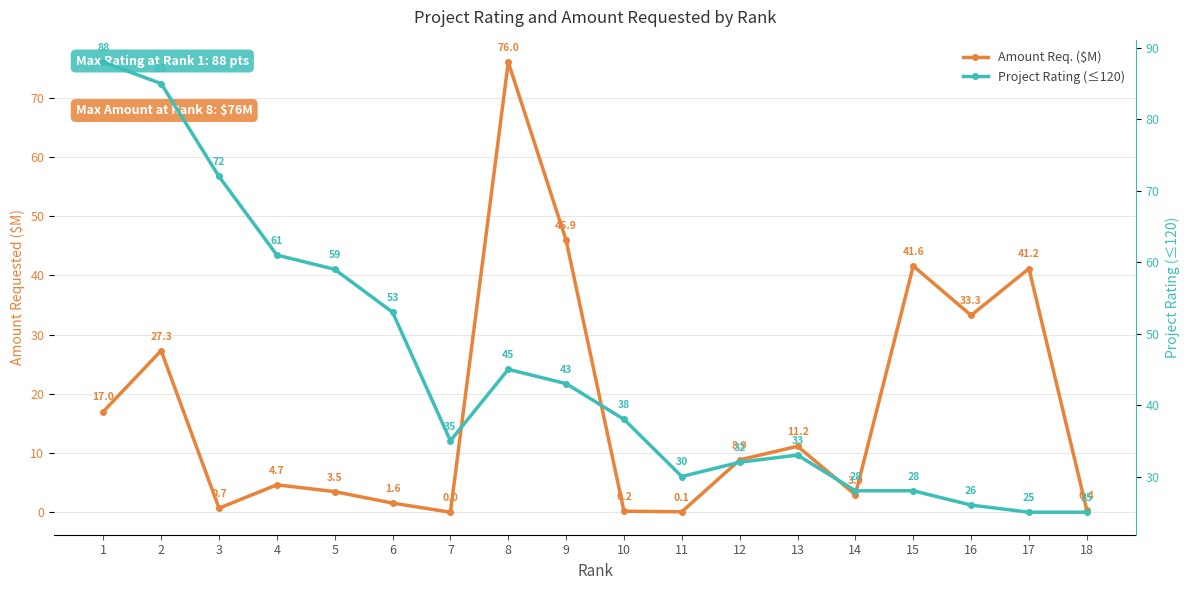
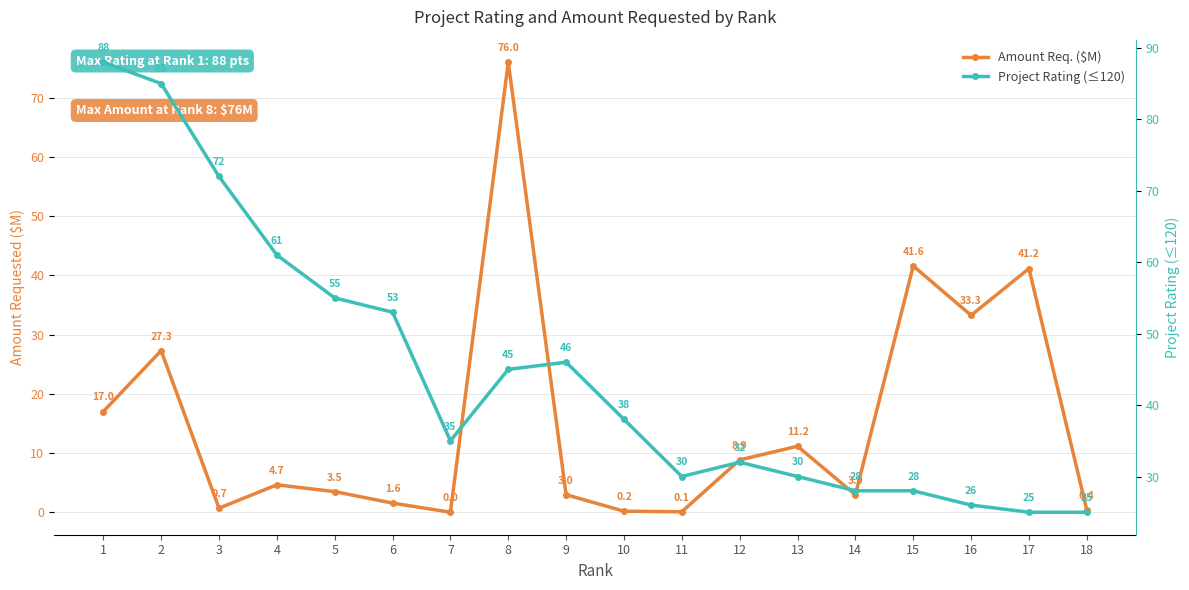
  {
    "Amount Req. ($M)": {
      "1": 17.0,
      "2": 27.3,
      "3": 0.7,
      "4": 4.7,
      "5": 3.5,
      "6": 1.6,
      "7": 0.0,
      "8": 76.0,
-     "9": 45.9,
+     "9": 3.0,
      "10": 0.2,
      "11": 0.1,
      "13": 11.2,
      "15": 41.6,
      "16": 33.3,
      "17": 41.2
    },
    "Project Rating (≤120)": {
      "3": 72,
      "4": 61,
-     "5": 59,
+     "5": 55,
      "6": 53,
      "7": 35,
      "8": 45,
-     "9": 43,
+     "9": 46,
      "10": 38,
      "11": 30,
-     "13": 33,
+     "13": 30,
      "15": 28,
      "16": 26,
      "17": 25
    }
  }
